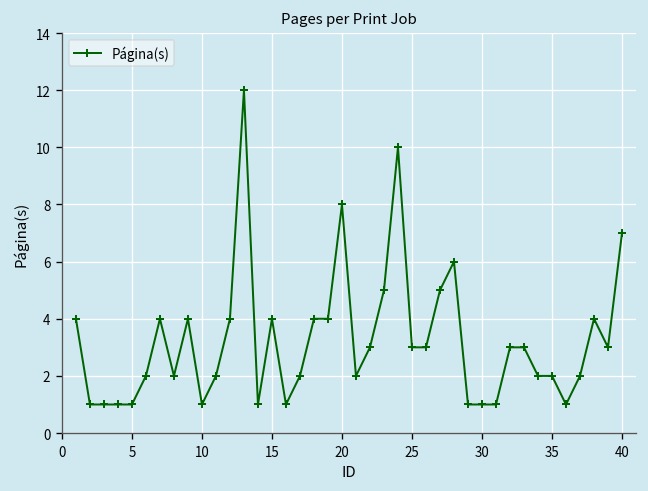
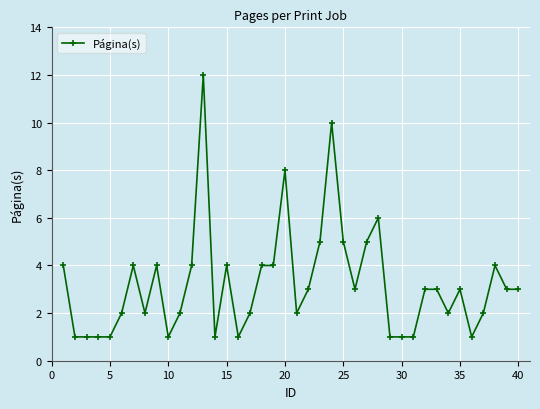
  {
    "5": 1,
    "10": 1,
    "15": 4,
    "20": 8,
-   "25": 3,
+   "25": 5,
    "30": 1,
-   "35": 2,
-   "40": 7
+   "35": 3,
+   "40": 3
  }
